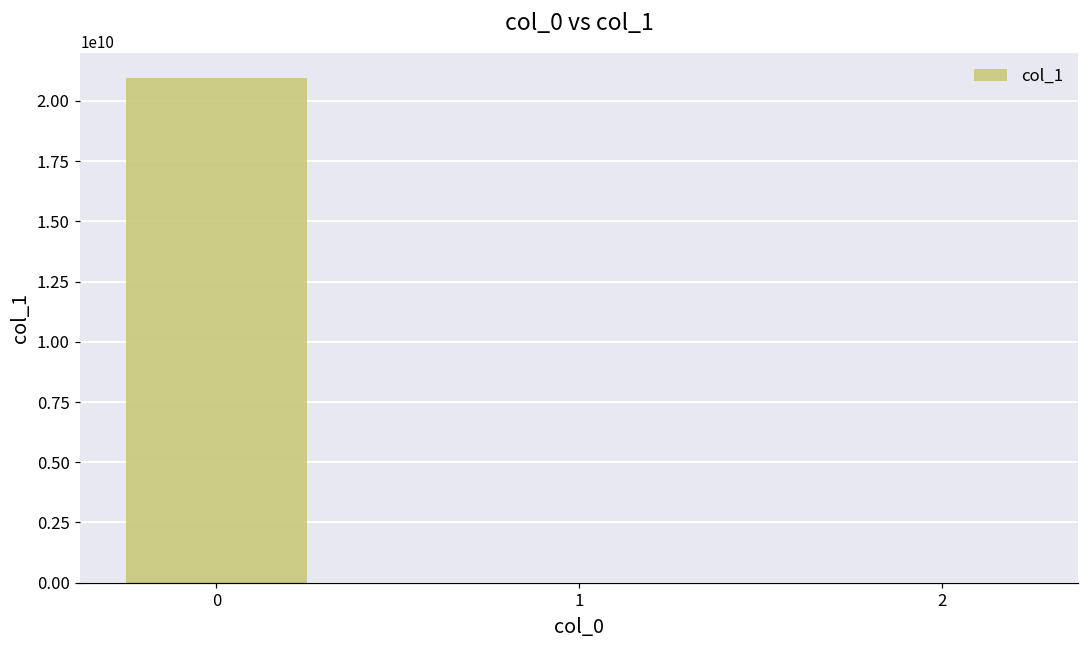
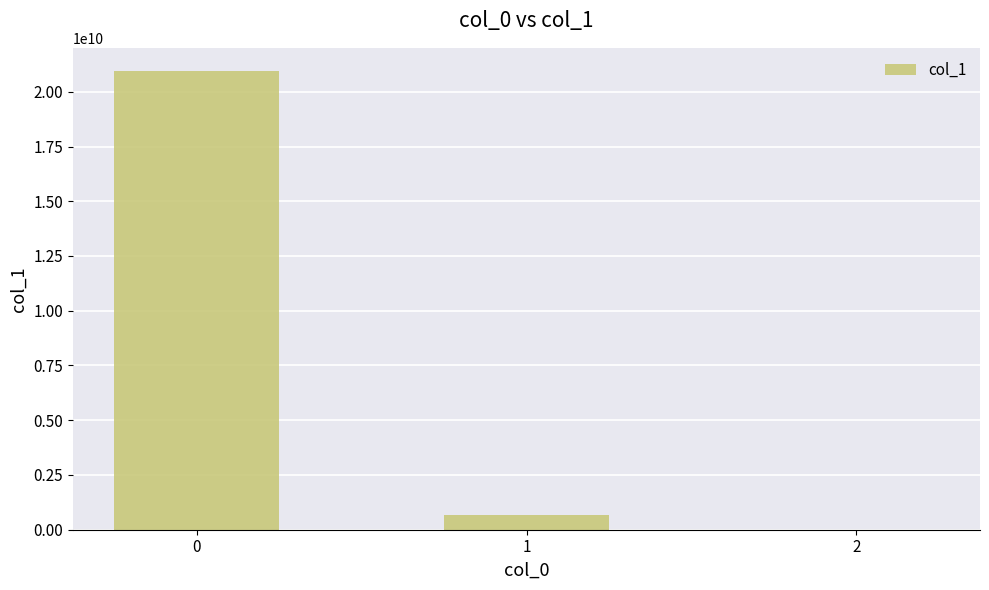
  {
    "0": 21000000000,
-   "1": 0
+   "1": 700000000
  }
